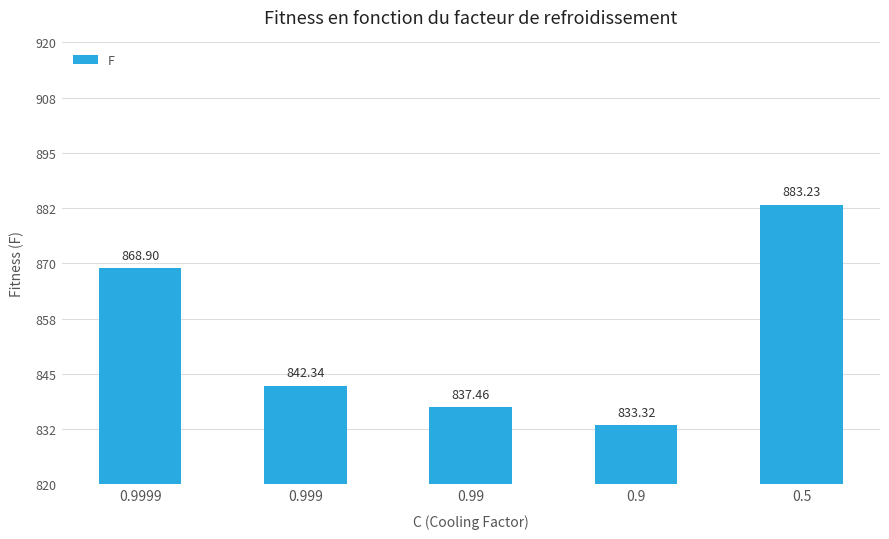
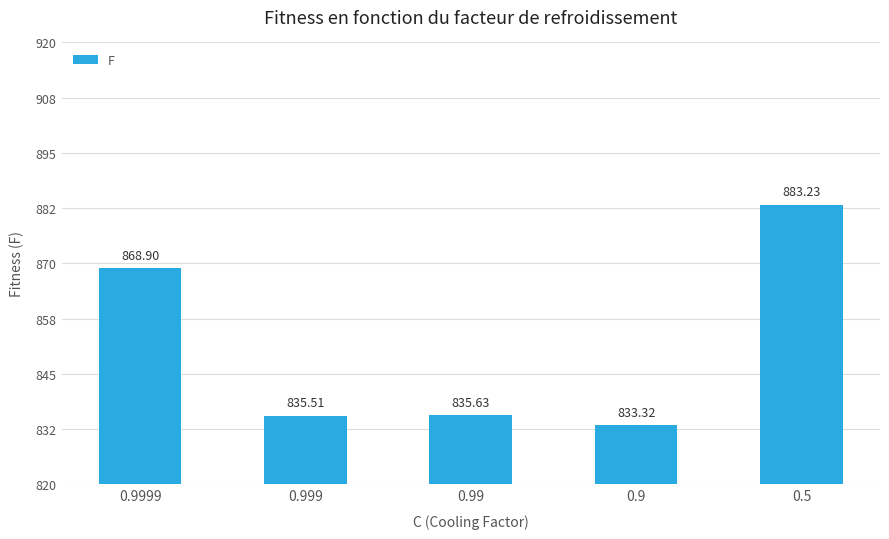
  {
    "0.9999": 868.90,
-   "0.999": 842.34,
-   "0.99": 837.46,
+   "0.999": 835.51,
+   "0.99": 835.63,
    "0.9": 833.32,
    "0.5": 883.23
  }
